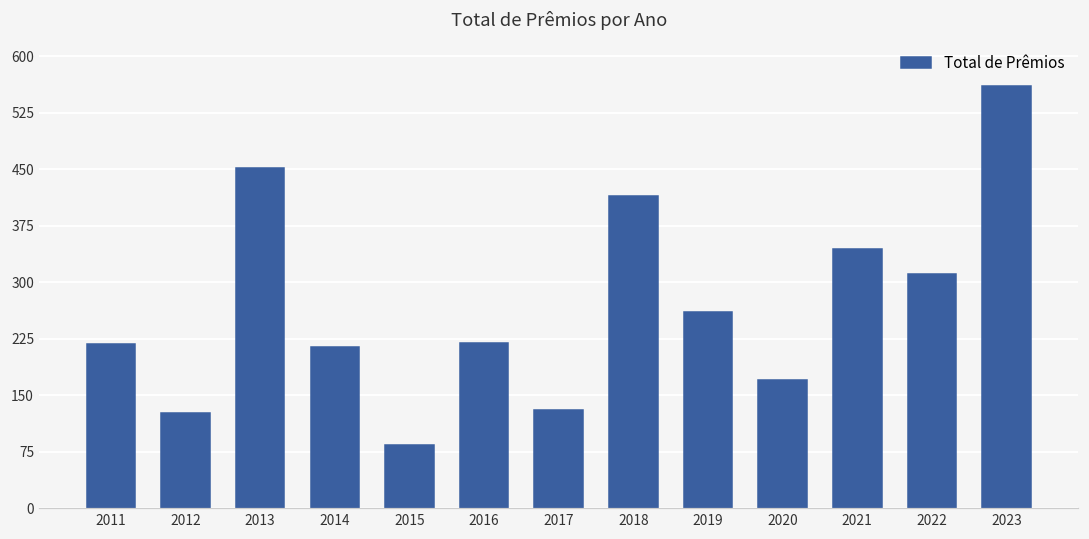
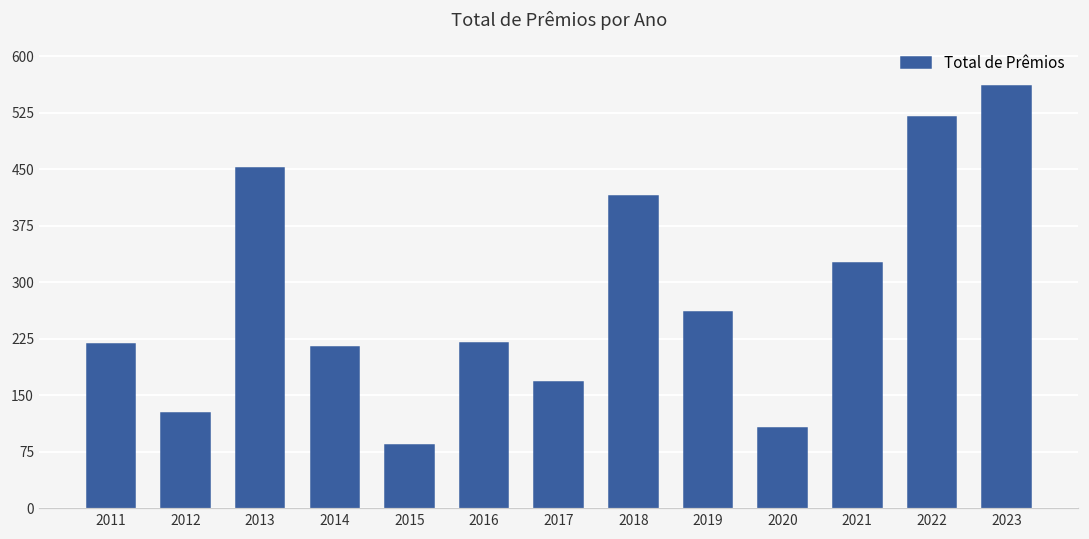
  {
    "2011": 220,
    "2012": 130,
    "2013": 450,
    "2014": 210,
    "2015": 80,
    "2016": 220,
-   "2017": 130,
+   "2017": 170,
    "2018": 410,
    "2019": 260,
-   "2020": 170,
-   "2021": 340,
-   "2022": 310,
+   "2020": 110,
+   "2021": 330,
+   "2022": 520,
    "2023": 560
  }
